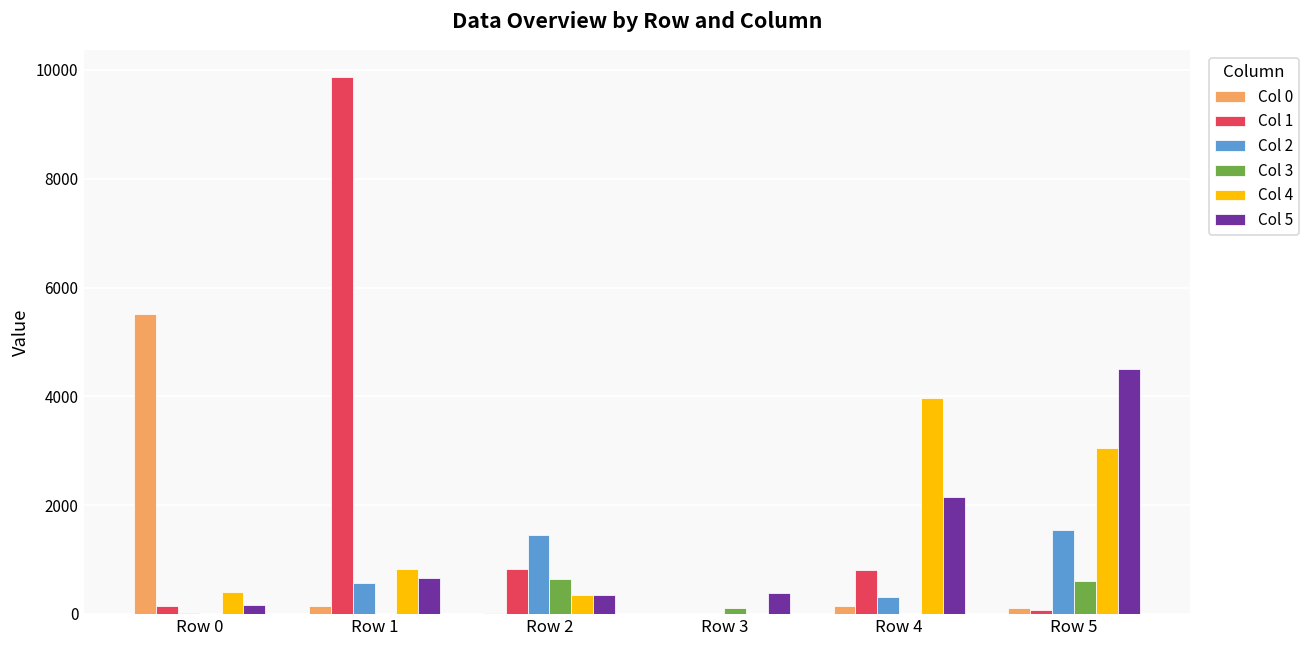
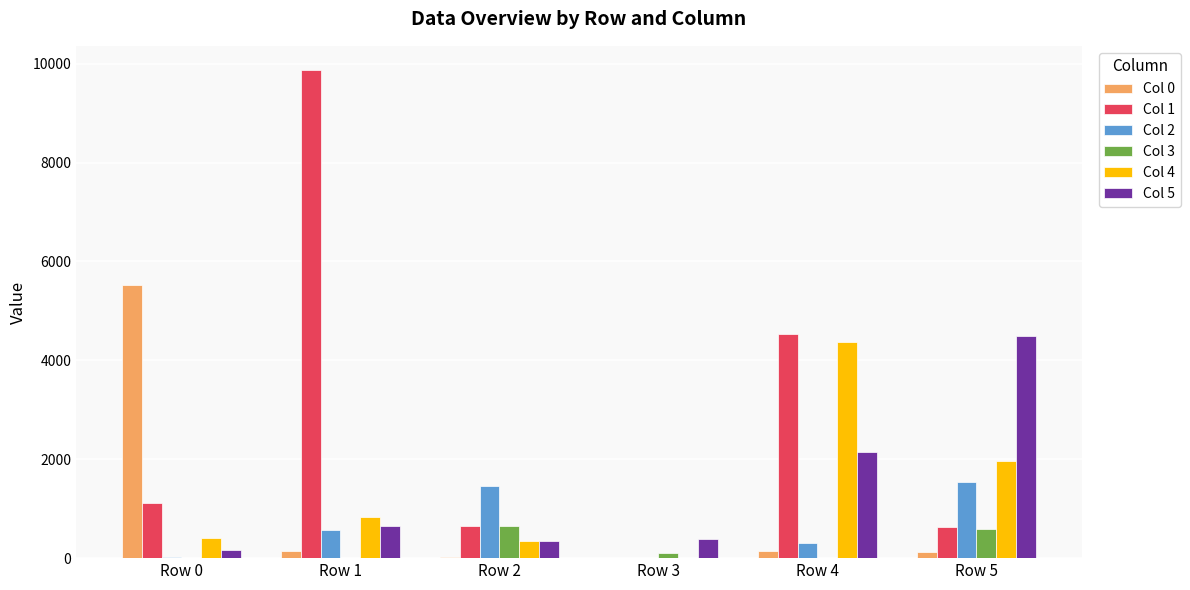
  {
    "Col 0": {
      "Row 0": 5500,
      "Row 1": 200,
      "Row 3": 0,
      "Row 4": 100,
      "Row 5": 100
    },
    "Col 1": {
-     "Row 0": 100,
+     "Row 0": 1100,
      "Row 1": 9900,
-     "Row 2": 800,
+     "Row 2": 600,
      "Row 3": 0,
-     "Row 4": 800,
-     "Row 5": 100
+     "Row 4": 4500,
+     "Row 5": 600
    },
    "Col 2": {
      "Row 1": 600,
      "Row 2": 1500,
      "Row 3": 0,
      "Row 4": 300,
      "Row 5": 1500
    },
    "Col 3": {
      "Row 0": 0,
      "Row 1": 0,
      "Row 2": 600,
      "Row 3": 100,
      "Row 4": 0,
      "Row 5": 600
    },
    "Col 4": {
      "Row 0": 400,
      "Row 1": 800,
      "Row 2": 300,
      "Row 3": 0,
-     "Row 4": 4000,
-     "Row 5": 3000
+     "Row 4": 4400,
+     "Row 5": 2000
    },
    "Col 5": {
      "Row 0": 200,
      "Row 1": 700,
      "Row 2": 300,
      "Row 3": 400,
      "Row 4": 2200,
      "Row 5": 4500
    }
  }
